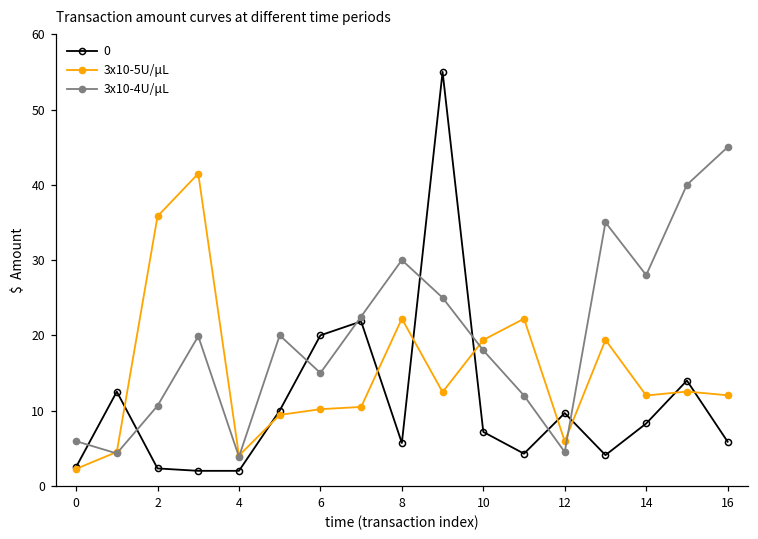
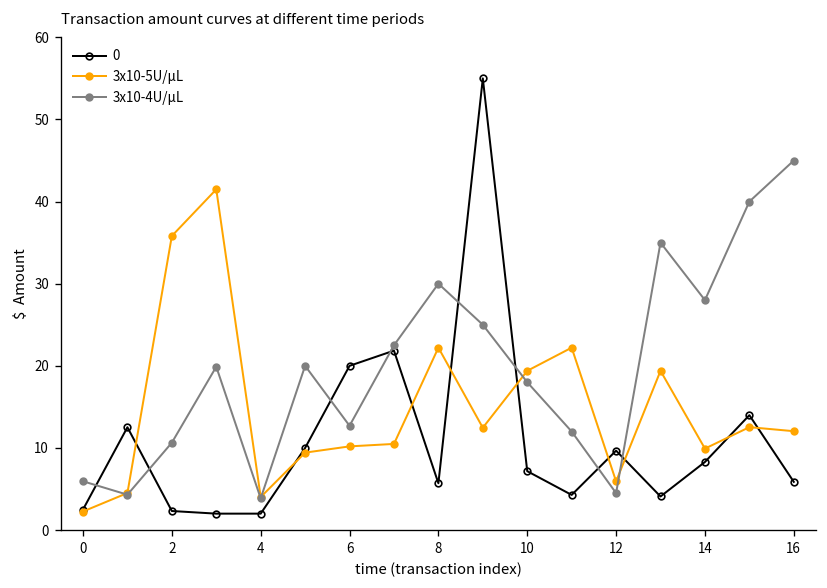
  {
    "0": {
      "2": 2,
      "4": 2,
      "6": 20,
      "8": 6,
      "10": 7,
      "12": 10,
      "14": 8,
      "16": 6
    },
    "3x10-5U/μL": {
      "2": 36,
      "6": 10,
      "8": 22,
      "10": 19,
      "12": 6,
-     "14": 12,
+     "14": 10,
      "16": 12
    },
    "3x10-4U/μL": {
      "0": 6,
      "2": 11,
-     "6": 15,
+     "6": 13,
      "8": 30,
      "10": 18,
      "12": 5,
      "14": 28,
      "16": 45
    }
  }
